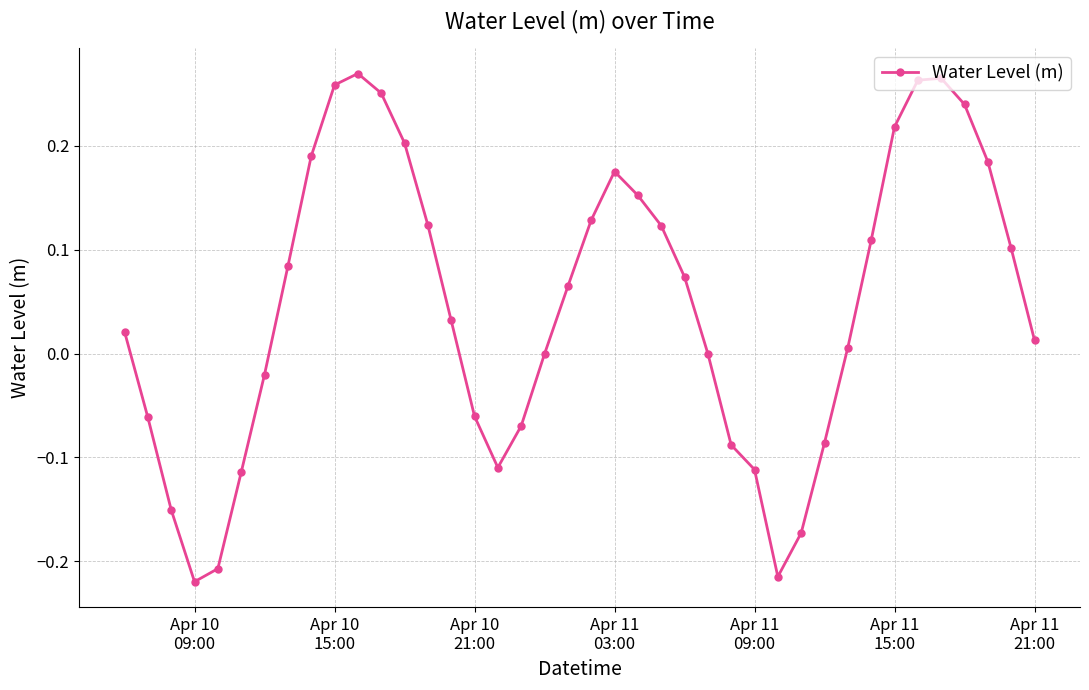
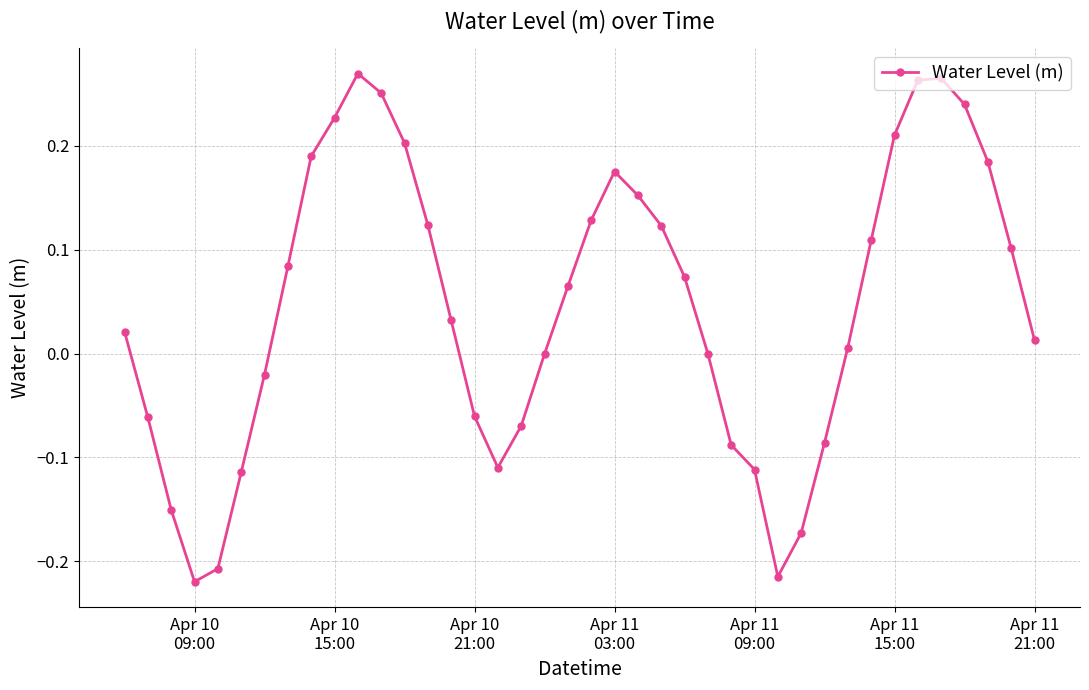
  {
    "Apr 10 09:00": -0.220,
-   "Apr 10 15:00": 0.258,
+   "Apr 10 15:00": 0.227,
    "Apr 10 21:00": -0.060,
    "Apr 11 03:00": 0.175,
    "Apr 11 09:00": -0.112,
-   "Apr 11 15:00": 0.218,
+   "Apr 11 15:00": 0.210,
    "Apr 11 21:00": 0.013
  }
